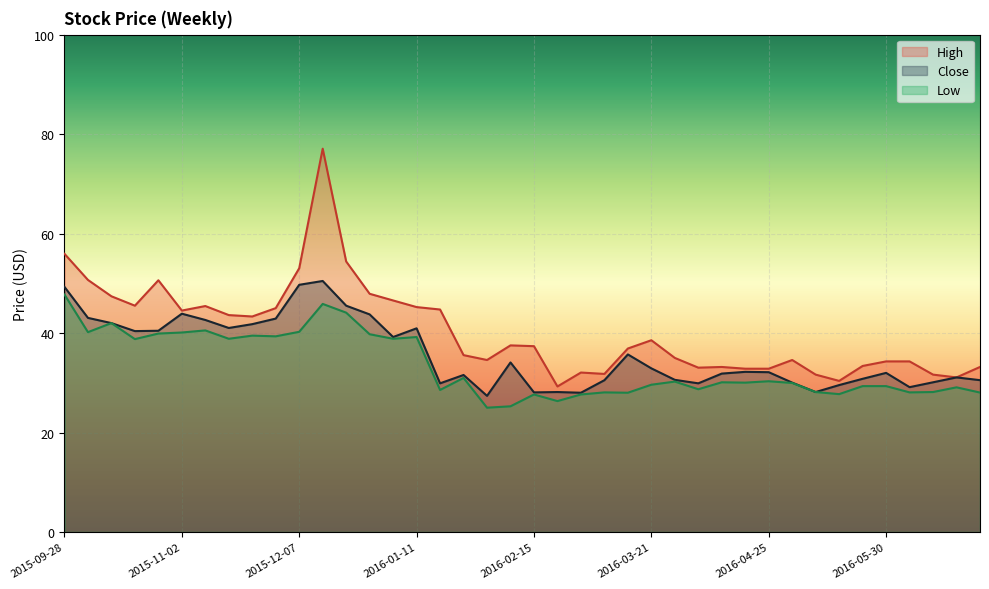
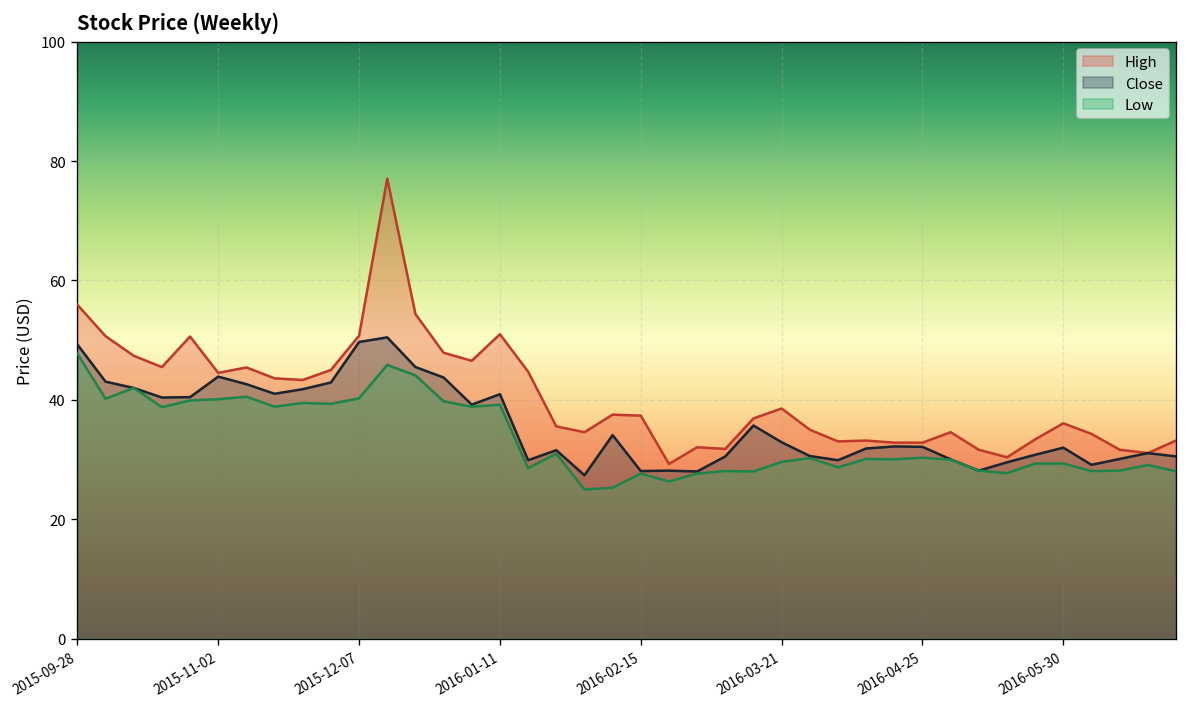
  {
    "High": {
      "2015-09-28": 56,
      "2015-11-02": 45,
-     "2015-12-07": 53,
-     "2016-01-11": 45,
+     "2015-12-07": 51,
+     "2016-01-11": 51,
      "2016-02-15": 37,
      "2016-03-21": 39,
      "2016-04-25": 33,
-     "2016-05-30": 34
+     "2016-05-30": 36
    }
  }
